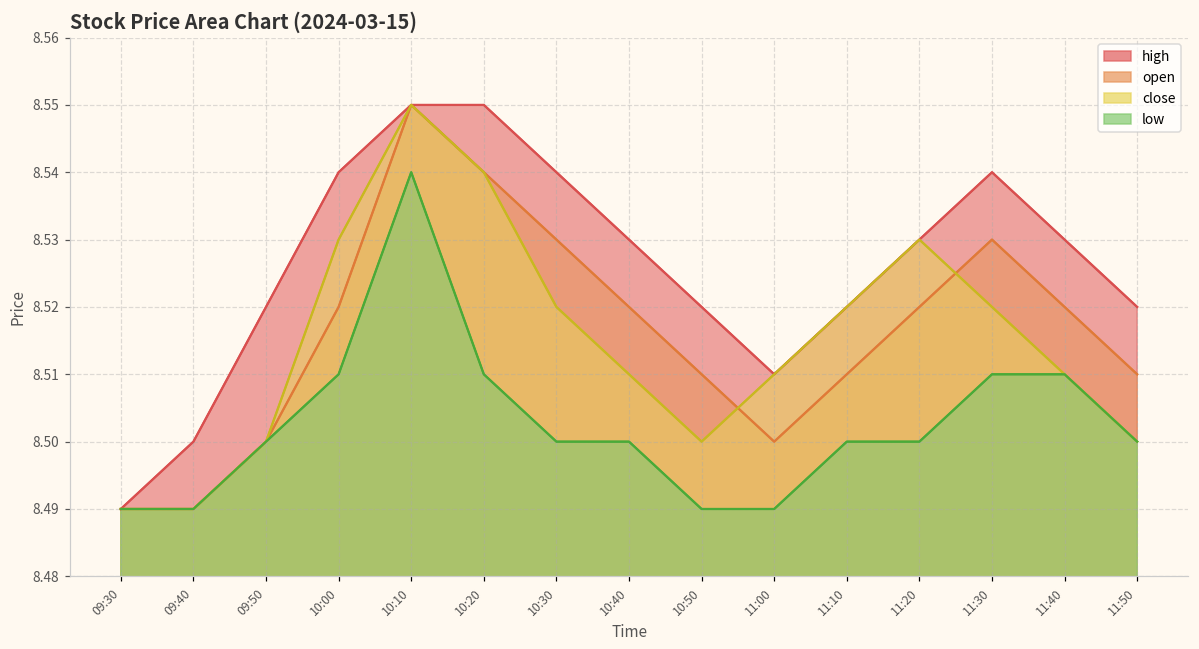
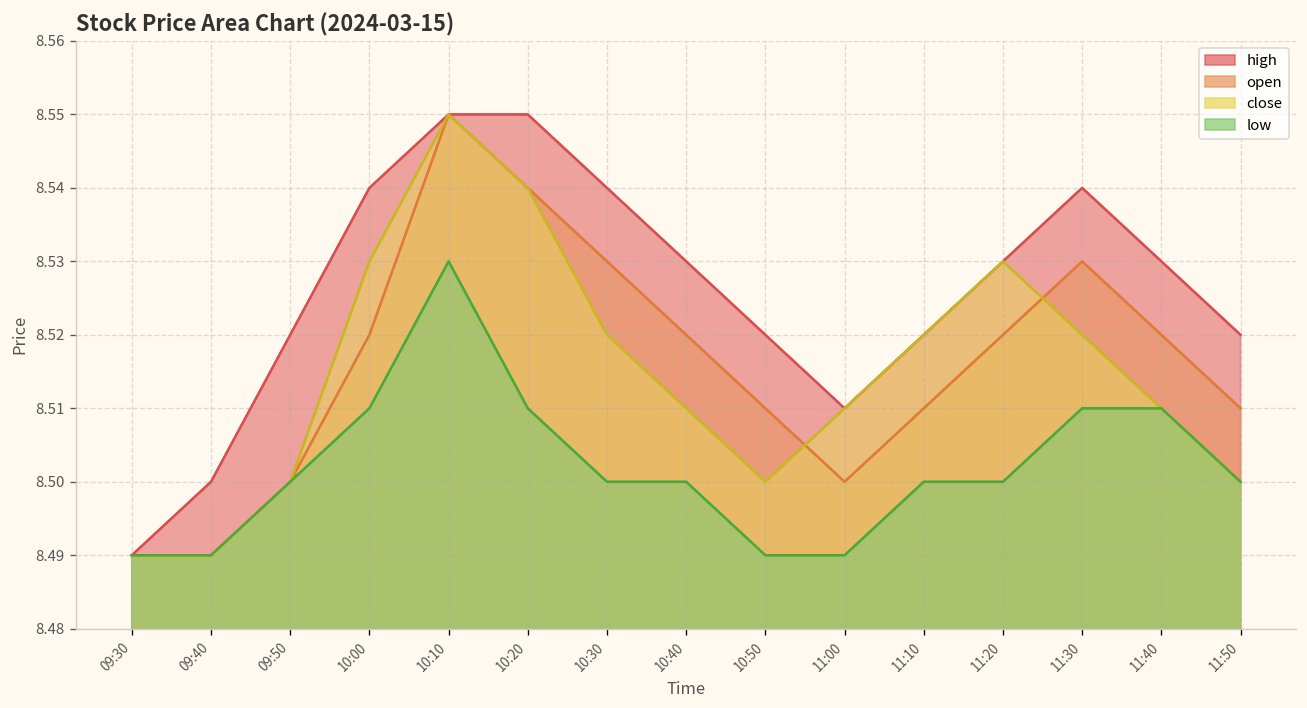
  {
    "low": {
      "10:00": 8.51,
-     "10:10": 8.54,
+     "10:10": 8.53,
      "10:20": 8.51,
      "10:30": 8.50,
      "10:40": 8.50,
      "10:50": 8.49,
      "11:00": 8.49,
      "11:10": 8.50,
      "11:20": 8.50,
      "11:30": 8.51
    }
  }
